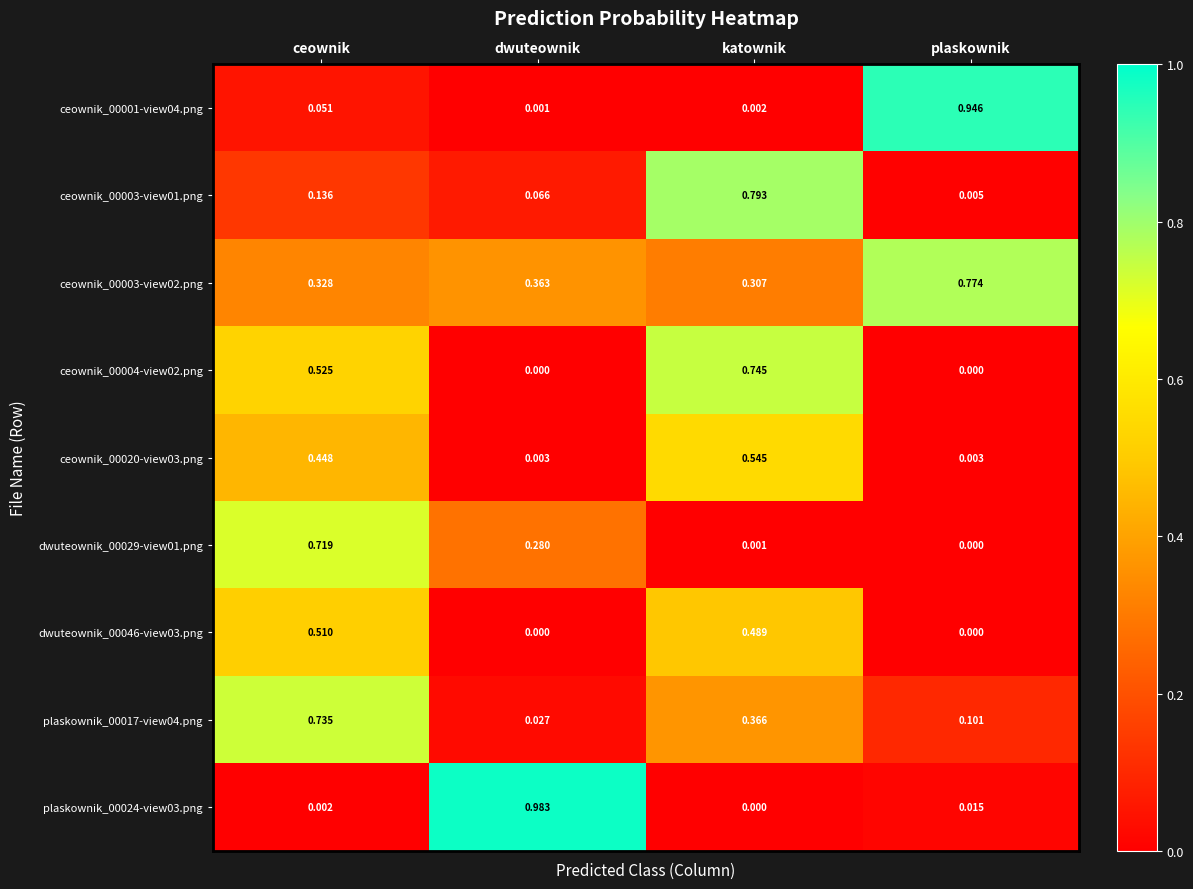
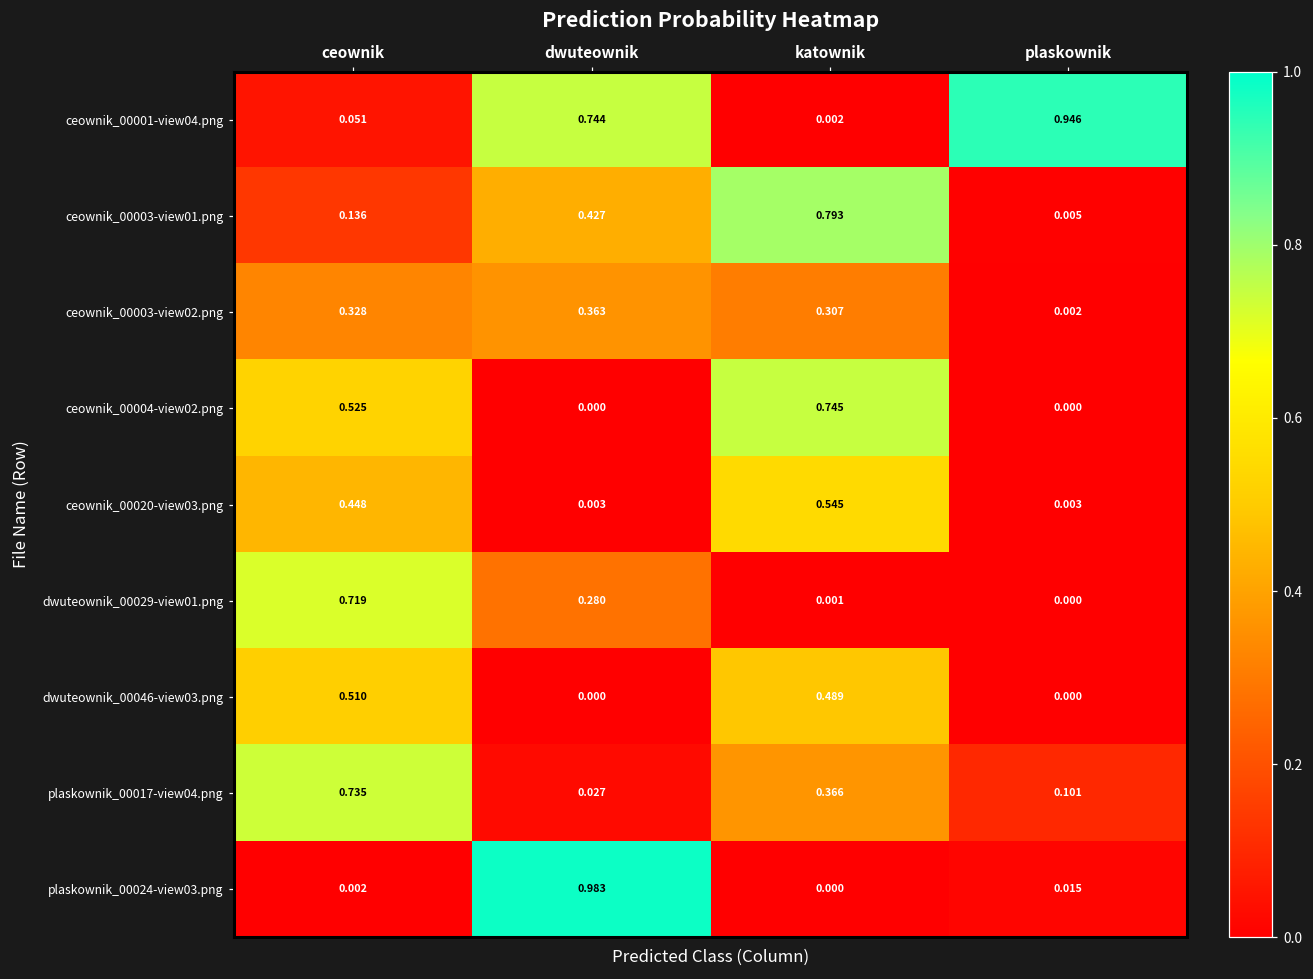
  {
    "ceownik_00001-view04.png": {
      "ceownik": 0.051,
-     "dwuteownik": 0.001,
+     "dwuteownik": 0.744,
      "katownik": 0.002,
      "plaskownik": 0.946
    },
    "ceownik_00003-view01.png": {
      "ceownik": 0.136,
-     "dwuteownik": 0.066,
+     "dwuteownik": 0.427,
      "katownik": 0.793,
      "plaskownik": 0.005
    },
    "ceownik_00003-view02.png": {
      "ceownik": 0.328,
      "dwuteownik": 0.363,
      "katownik": 0.307,
-     "plaskownik": 0.774
+     "plaskownik": 0.002
    },
    "ceownik_00004-view02.png": {
      "ceownik": 0.525,
      "dwuteownik": 0.000,
      "katownik": 0.745,
      "plaskownik": 0.000
    },
    "ceownik_00020-view03.png": {
      "ceownik": 0.448,
      "dwuteownik": 0.003,
      "katownik": 0.545,
      "plaskownik": 0.003
    },
    "dwuteownik_00029-view01.png": {
      "ceownik": 0.719,
      "dwuteownik": 0.280,
      "katownik": 0.001,
      "plaskownik": 0.000
    },
    "dwuteownik_00046-view03.png": {
      "ceownik": 0.510,
      "dwuteownik": 0.000,
      "katownik": 0.489,
      "plaskownik": 0.000
    },
    "plaskownik_00017-view04.png": {
      "ceownik": 0.735,
      "dwuteownik": 0.027,
      "katownik": 0.366,
      "plaskownik": 0.101
    },
    "plaskownik_00024-view03.png": {
      "ceownik": 0.002,
      "dwuteownik": 0.983,
      "katownik": 0.000,
      "plaskownik": 0.015
    }
  }
